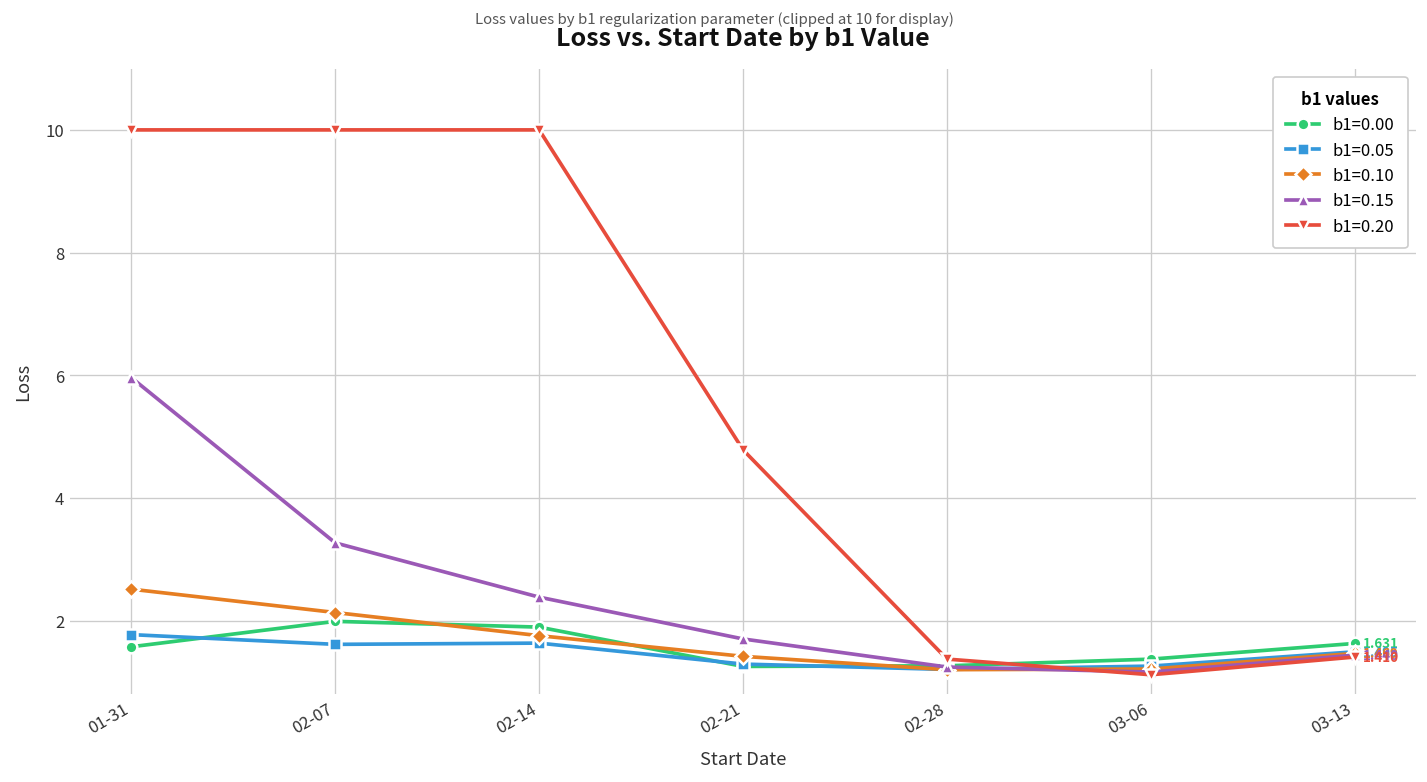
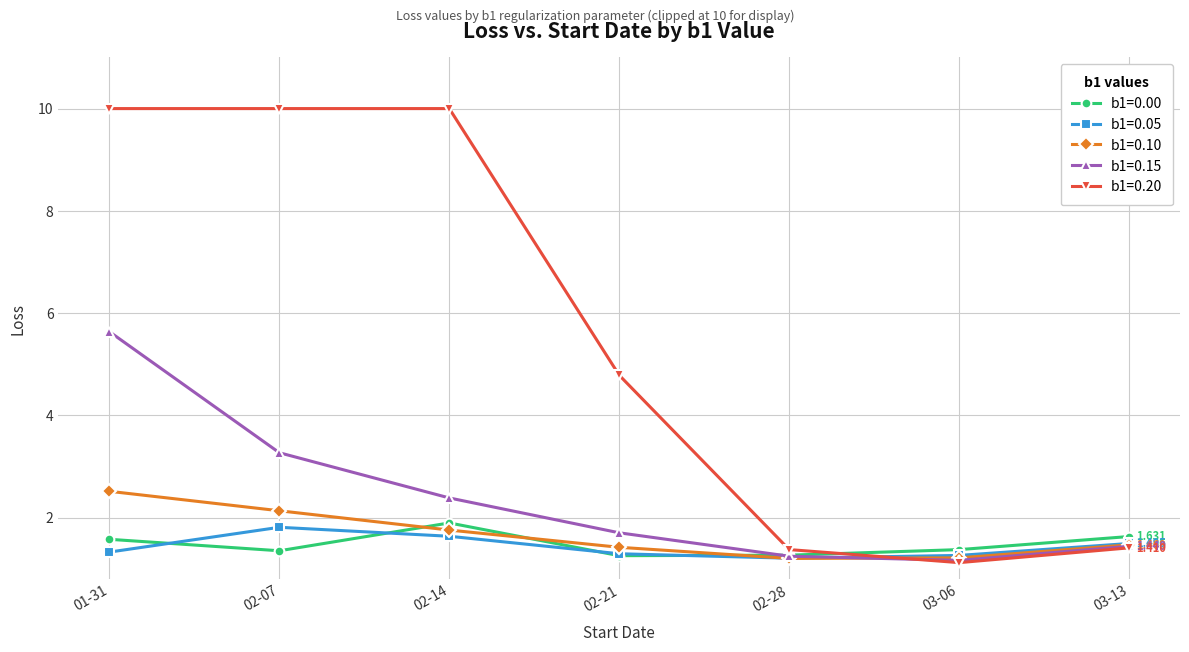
  {
    "b1=0.00": {
      "01-31": 1.6,
-     "02-07": 2.0,
+     "02-07": 1.4,
      "02-14": 1.9,
      "03-06": 1.4
    },
    "b1=0.05": {
-     "01-31": 1.8,
-     "02-07": 1.6,
+     "01-31": 1.3,
+     "02-07": 1.8,
      "02-14": 1.6
    },
    "b1=0.15": {
-     "01-31": 6.0,
+     "01-31": 5.6,
      "02-07": 3.3,
      "02-14": 2.4,
      "02-21": 1.7
    }
  }
